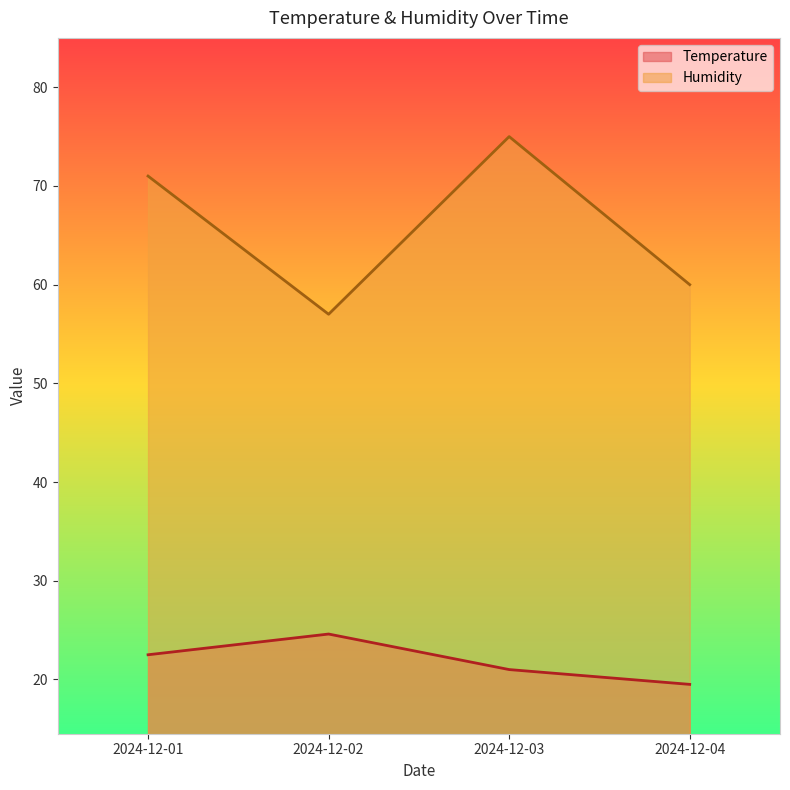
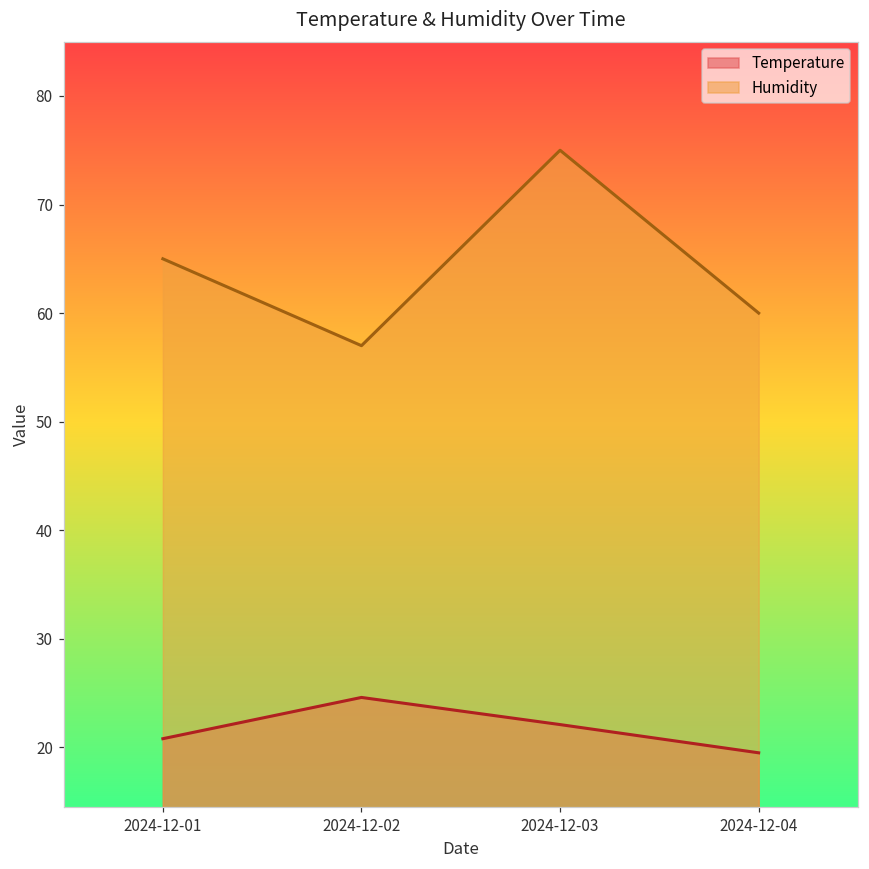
  {
    "Temperature": {
-     "2024-12-01": 23,
+     "2024-12-01": 21,
      "2024-12-02": 25,
-     "2024-12-03": 21,
+     "2024-12-03": 22,
      "2024-12-04": 20
    },
    "Humidity": {
-     "2024-12-01": 71,
+     "2024-12-01": 65,
      "2024-12-02": 57,
      "2024-12-03": 75,
      "2024-12-04": 60
    }
  }
